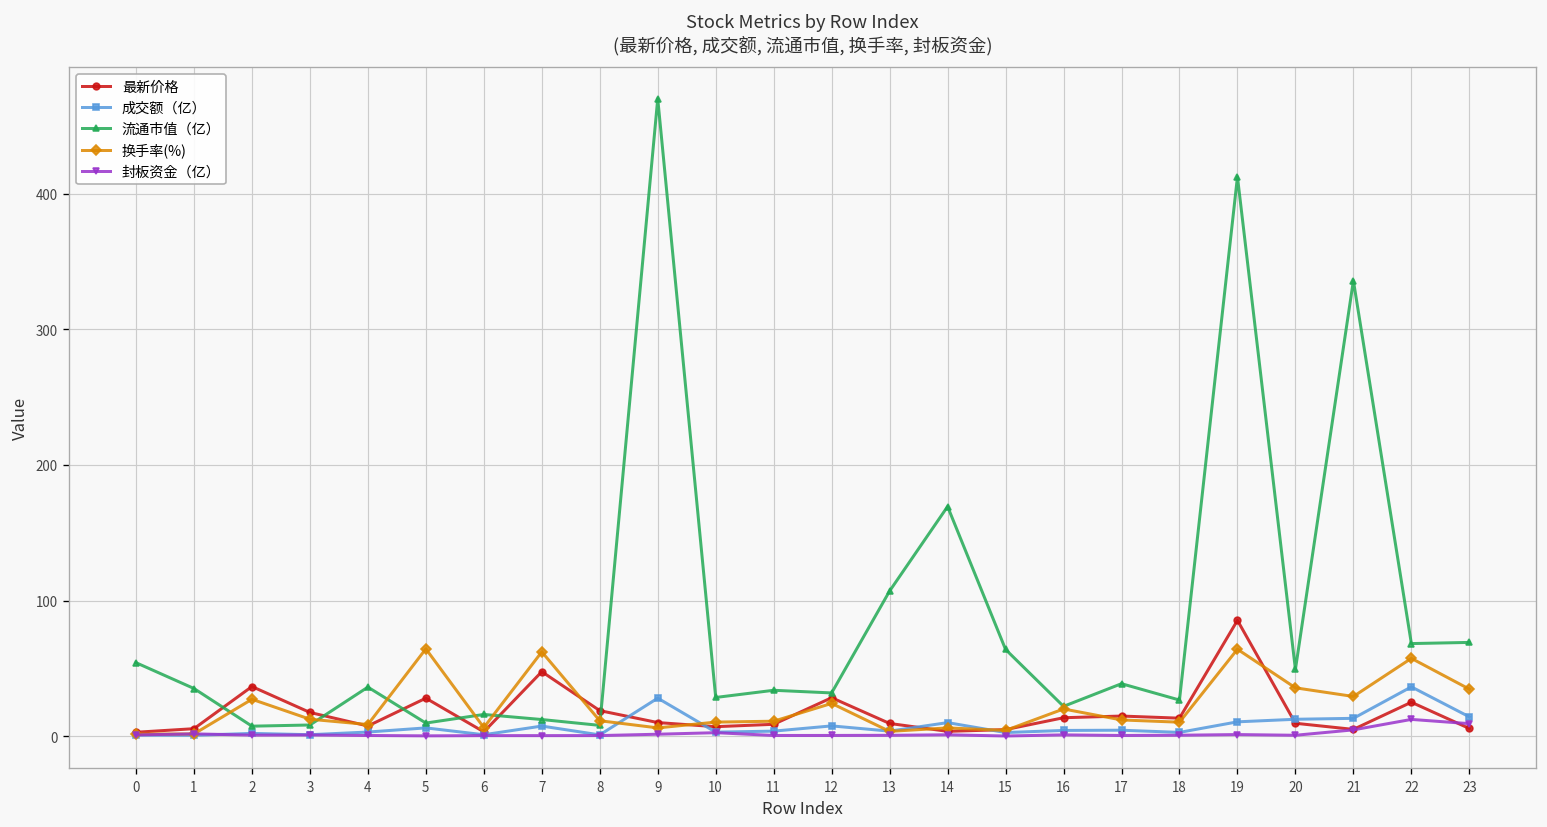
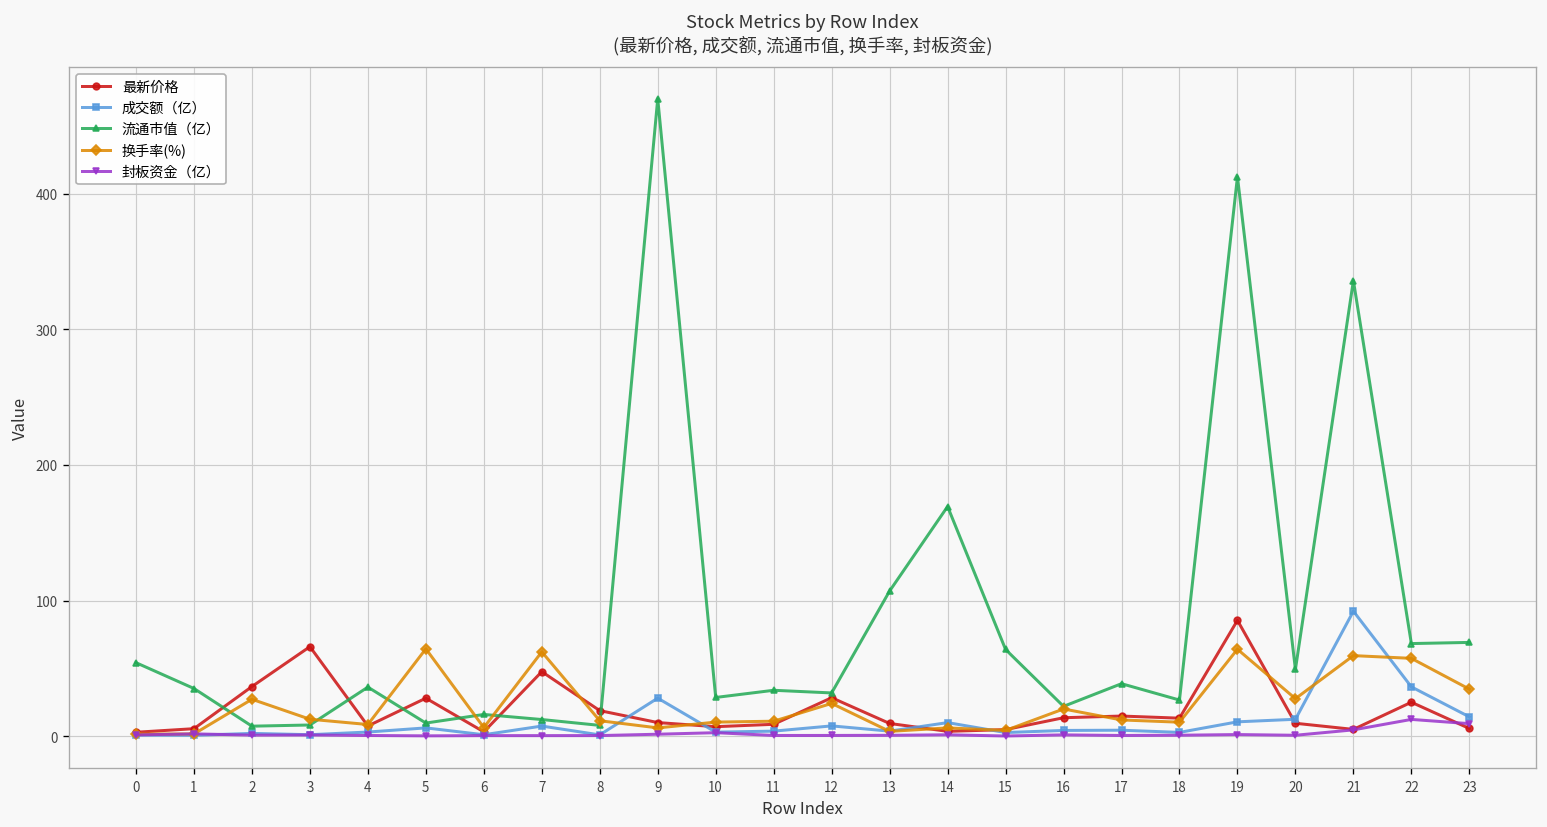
  {
    "最新价格": {
      "1": 5,
      "2": 37,
-     "3": 17,
+     "3": 66,
      "5": 28,
      "7": 48,
      "8": 19,
      "9": 10,
      "10": 7,
      "11": 9,
      "12": 28,
      "13": 9,
      "14": 3,
      "16": 14,
      "17": 15,
      "18": 13,
      "19": 85,
      "20": 9,
      "22": 25,
      "23": 6
    },
    "成交额（亿）": {
      "4": 3,
      "5": 6,
      "7": 7,
      "9": 28,
      "11": 4,
      "12": 8,
      "14": 10,
      "16": 4,
      "17": 4,
      "19": 11,
      "20": 12,
-     "21": 13,
+     "21": 92,
      "22": 36,
      "23": 14
    },
    "流通市值（亿）": {
      "0": 54,
      "1": 35,
      "2": 7,
      "3": 8,
      "4": 36,
      "5": 10,
      "6": 16,
      "7": 12,
      "8": 8,
      "9": 470,
      "10": 28,
      "11": 34,
      "12": 32,
      "13": 107,
      "14": 169,
      "15": 64,
      "17": 39,
      "18": 27,
      "19": 413,
      "20": 49,
      "21": 336,
      "22": 68,
      "23": 69
    },
    "换手率(%)": {
      "2": 27,
      "3": 12,
      "5": 64,
      "6": 6,
      "7": 62,
      "8": 11,
      "9": 6,
      "10": 10,
      "11": 11,
      "12": 24,
      "14": 6,
      "17": 12,
      "18": 10,
      "19": 64,
-     "20": 36,
-     "21": 29,
+     "20": 28,
+     "21": 59,
      "22": 57,
      "23": 35
    },
    "封板资金（亿）": {
      "4": 0,
      "5": 0,
      "7": 0,
      "9": 1,
      "11": 0,
      "12": 0,
      "13": 1,
      "14": 1,
      "15": 0,
      "16": 1,
      "17": 0,
      "19": 1,
      "20": 1,
      "22": 12,
      "23": 9
    }
  }
